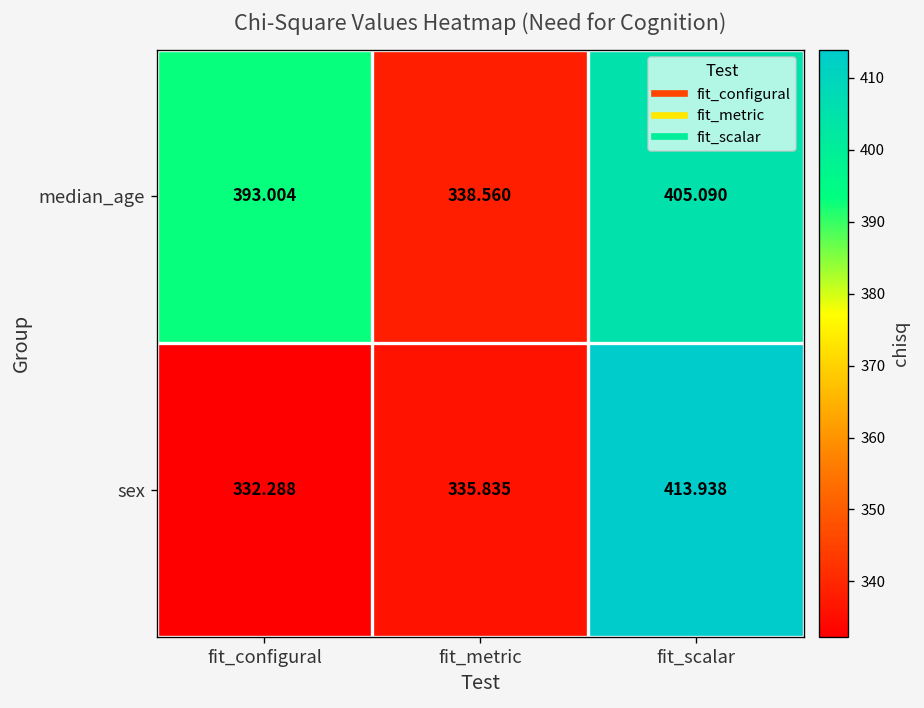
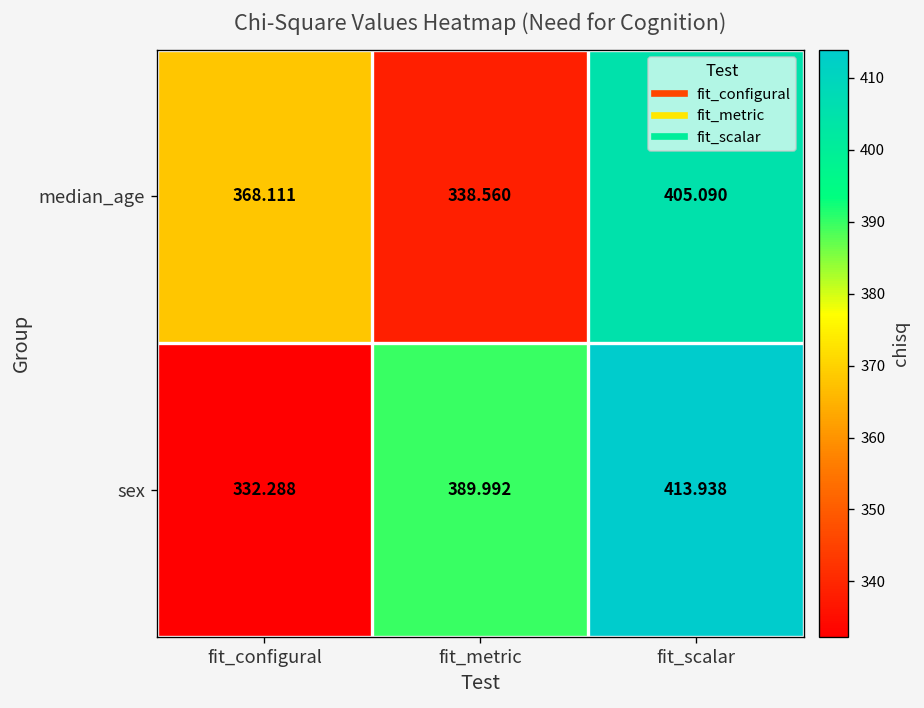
  {
    "median_age": {
-     "fit_configural": 393.004,
+     "fit_configural": 368.111,
      "fit_metric": 338.560,
      "fit_scalar": 405.090
    },
    "sex": {
      "fit_configural": 332.288,
-     "fit_metric": 335.835,
+     "fit_metric": 389.992,
      "fit_scalar": 413.938
    }
  }
